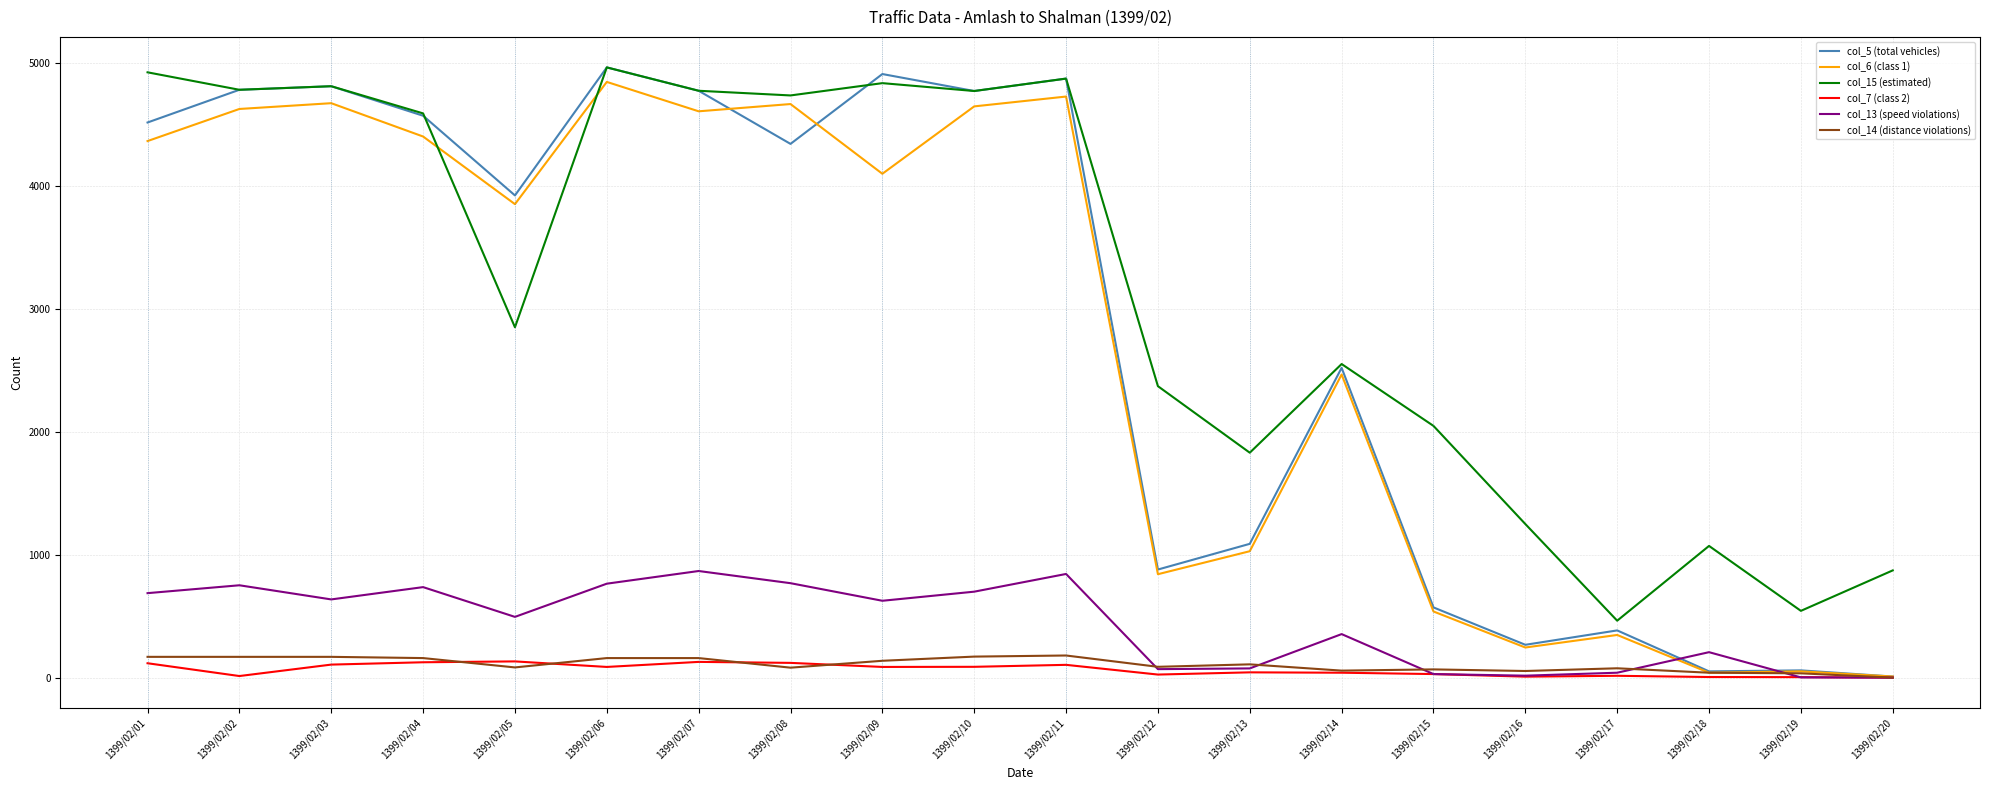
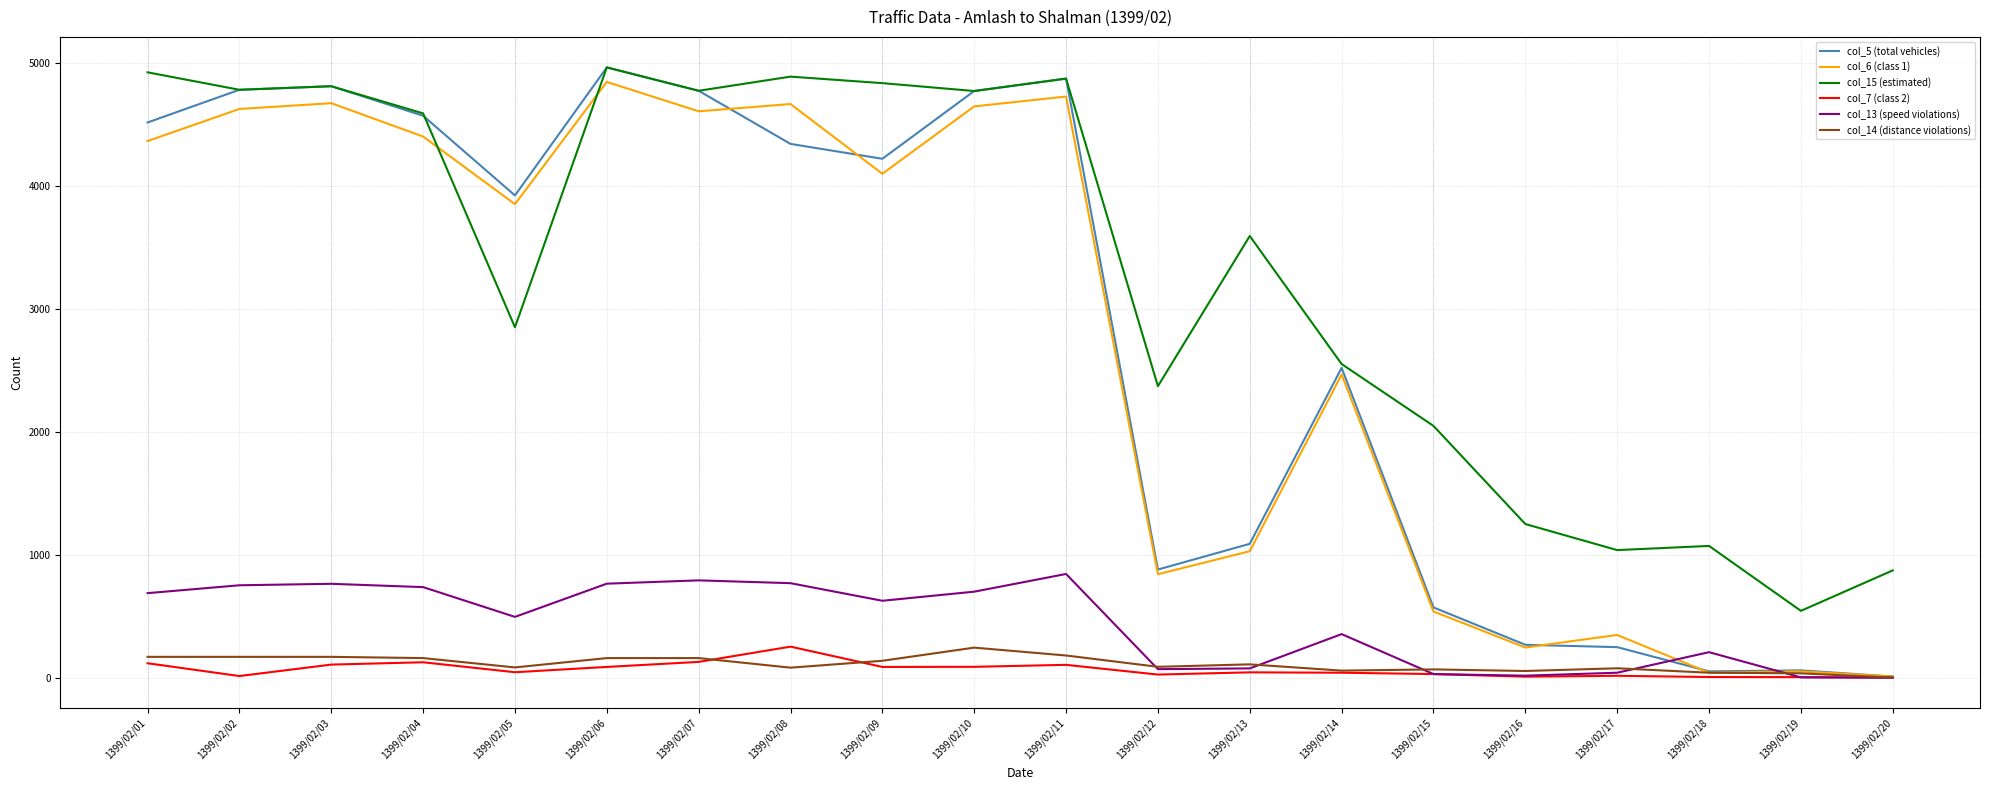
  {
    "col_5 (total vehicles)": {
      "1399/02/01": 4510,
      "1399/02/05": 3920,
      "1399/02/08": 4340,
-     "1399/02/09": 4910,
+     "1399/02/09": 4220,
      "1399/02/12": 880,
      "1399/02/13": 1090,
      "1399/02/14": 2520,
      "1399/02/15": 570,
      "1399/02/16": 270,
-     "1399/02/17": 380
+     "1399/02/17": 250
    },
    "col_6 (class 1)": {
      "1399/02/01": 4360,
      "1399/02/02": 4620,
      "1399/02/03": 4670,
      "1399/02/04": 4400,
      "1399/02/05": 3850,
      "1399/02/06": 4840,
      "1399/02/07": 4610,
      "1399/02/08": 4660,
      "1399/02/09": 4100,
      "1399/02/10": 4650,
      "1399/02/11": 4730,
      "1399/02/12": 840,
      "1399/02/13": 1030,
      "1399/02/14": 2470,
      "1399/02/15": 540,
      "1399/02/16": 250,
      "1399/02/17": 350
    },
    "col_15 (estimated)": {
      "1399/02/01": 4920,
      "1399/02/05": 2850,
-     "1399/02/08": 4730,
+     "1399/02/08": 4890,
      "1399/02/09": 4830,
      "1399/02/12": 2370,
-     "1399/02/13": 1830,
+     "1399/02/13": 3590,
      "1399/02/14": 2550,
      "1399/02/15": 2050,
      "1399/02/16": 1250,
-     "1399/02/17": 460,
+     "1399/02/17": 1040,
      "1399/02/18": 1070,
      "1399/02/19": 540,
      "1399/02/20": 870
    },
    "col_7 (class 2)": {
      "1399/02/01": 120,
      "1399/02/02": 10,
      "1399/02/03": 110,
      "1399/02/04": 130,
-     "1399/02/05": 130,
+     "1399/02/05": 40,
      "1399/02/06": 90,
      "1399/02/07": 130,
-     "1399/02/08": 120,
+     "1399/02/08": 250,
      "1399/02/09": 90,
      "1399/02/10": 90,
      "1399/02/11": 100,
      "1399/02/12": 30,
      "1399/02/13": 40,
      "1399/02/17": 20,
      "1399/02/18": 10
    },
    "col_13 (speed violations)": {
      "1399/02/01": 690,
      "1399/02/02": 750,
-     "1399/02/03": 640,
+     "1399/02/03": 760,
      "1399/02/04": 740,
      "1399/02/05": 490,
      "1399/02/06": 760,
-     "1399/02/07": 870,
+     "1399/02/07": 790,
      "1399/02/08": 770,
      "1399/02/09": 630,
      "1399/02/10": 700,
      "1399/02/11": 840,
      "1399/02/13": 80,
      "1399/02/14": 350,
      "1399/02/17": 40,
      "1399/02/18": 210
    },
    "col_14 (distance violations)": {
      "1399/02/01": 170,
      "1399/02/02": 170,
      "1399/02/03": 170,
      "1399/02/04": 160,
      "1399/02/05": 80,
      "1399/02/06": 160,
      "1399/02/07": 160,
      "1399/02/08": 80,
      "1399/02/09": 140,
-     "1399/02/10": 170,
+     "1399/02/10": 240,
      "1399/02/11": 180,
      "1399/02/13": 110,
      "1399/02/15": 70,
      "1399/02/16": 50,
      "1399/02/17": 80
    }
  }
